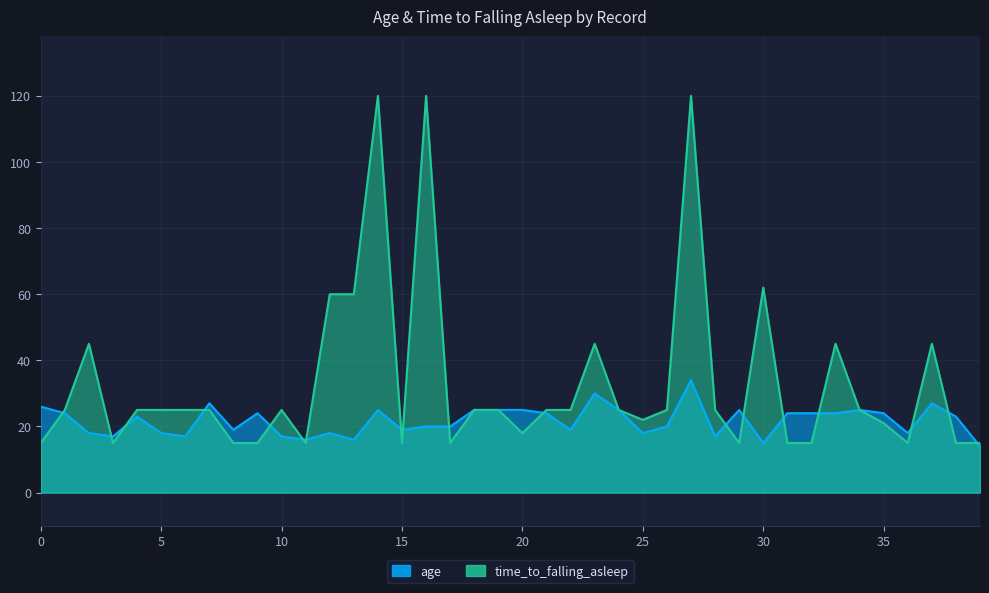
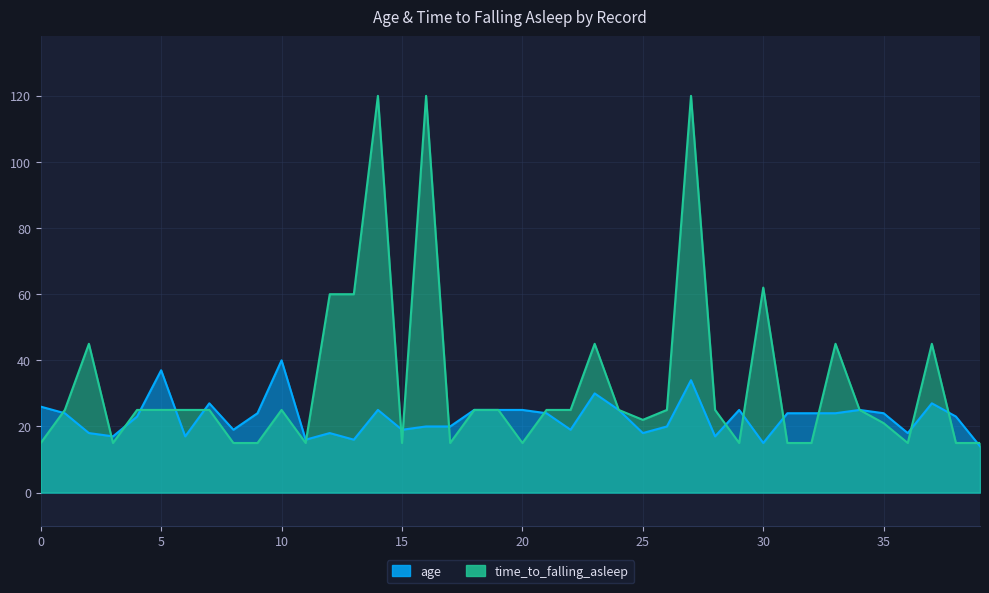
  {
    "age": {
      "0": 26,
-     "5": 18,
-     "10": 17,
+     "5": 37,
+     "10": 40,
      "15": 19,
      "20": 25,
      "25": 18,
      "30": 15,
      "35": 24
    },
    "time_to_falling_asleep": {
      "0": 15,
      "5": 25,
      "10": 25,
      "15": 15,
-     "20": 18,
+     "20": 15,
      "25": 22,
      "30": 62,
      "35": 21
    }
  }
